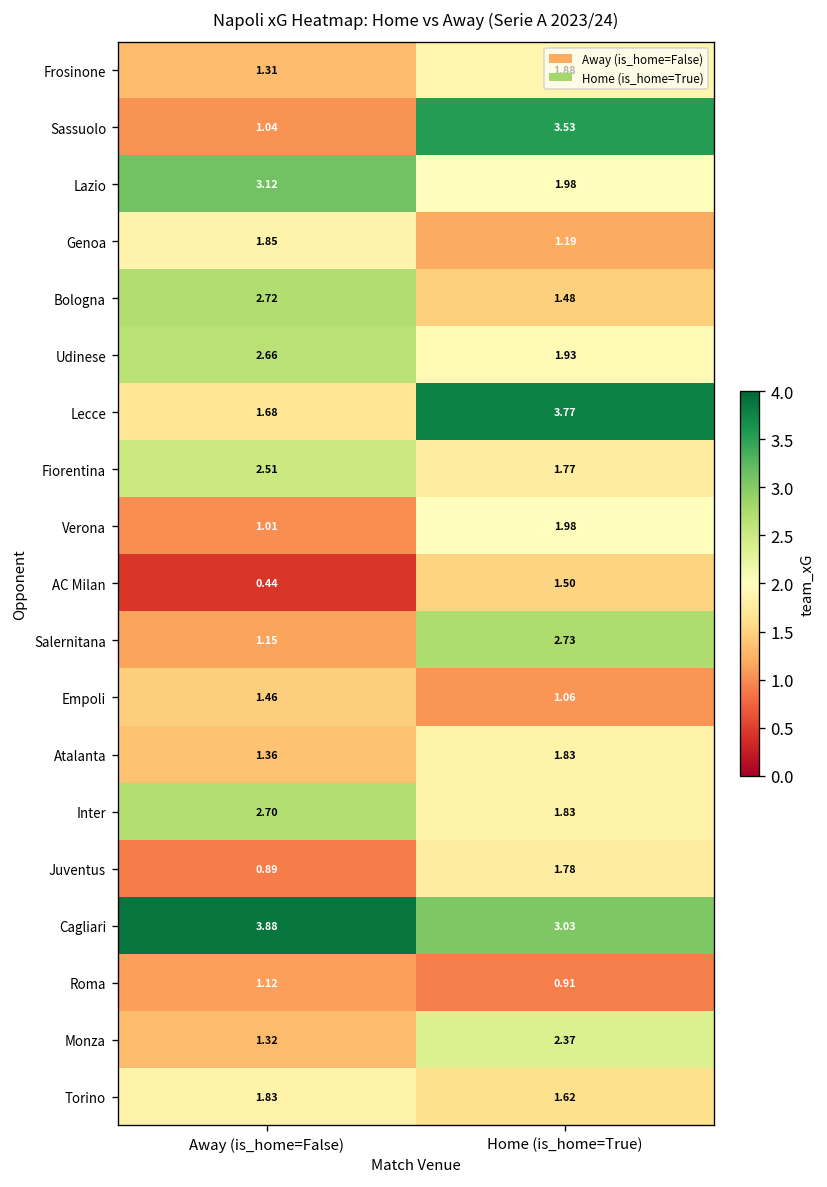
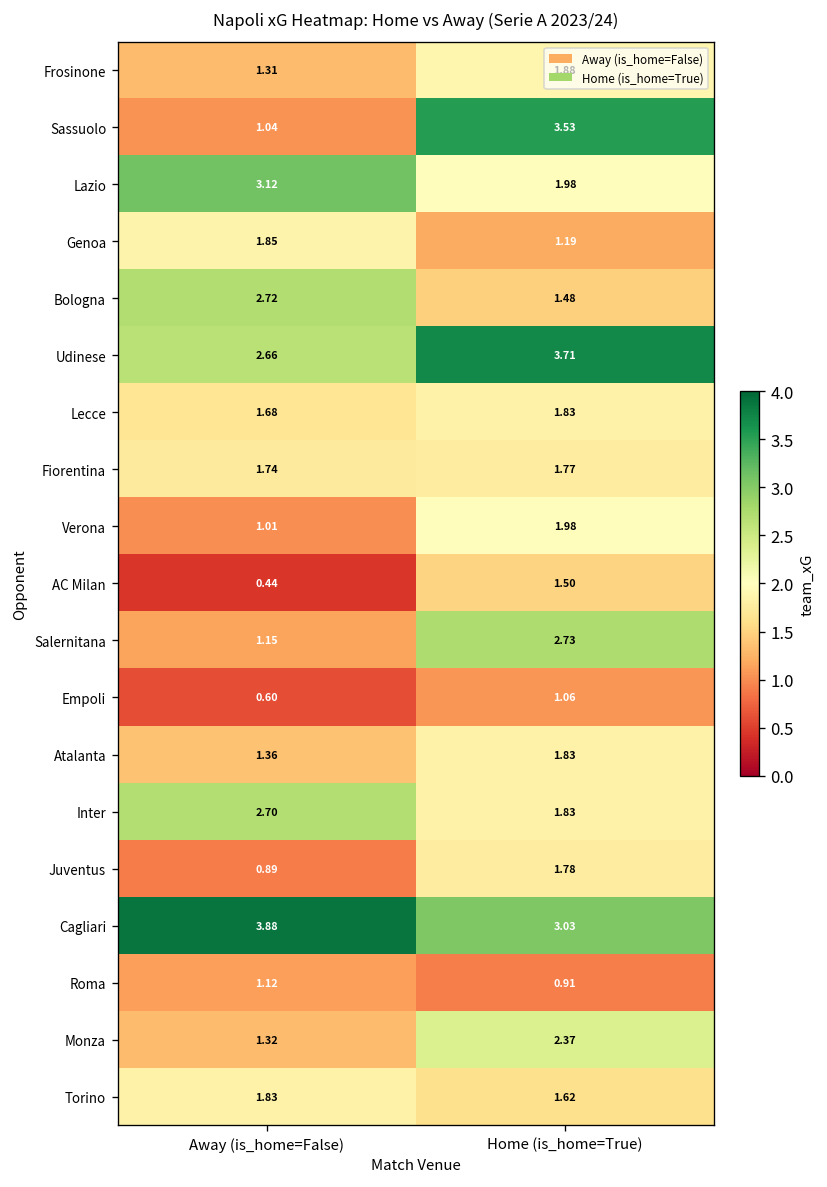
  {
    "Frosinone": {
      "Away (is_home=False)": 1.31
    },
    "Sassuolo": {
      "Away (is_home=False)": 1.04,
      "Home (is_home=True)": 3.53
    },
    "Lazio": {
      "Away (is_home=False)": 3.12,
      "Home (is_home=True)": 1.98
    },
    "Genoa": {
      "Away (is_home=False)": 1.85,
      "Home (is_home=True)": 1.19
    },
    "Bologna": {
      "Away (is_home=False)": 2.72,
      "Home (is_home=True)": 1.48
    },
    "Udinese": {
      "Away (is_home=False)": 2.66,
-     "Home (is_home=True)": 1.93
+     "Home (is_home=True)": 3.71
    },
    "Lecce": {
      "Away (is_home=False)": 1.68,
-     "Home (is_home=True)": 3.77
+     "Home (is_home=True)": 1.83
    },
    "Fiorentina": {
-     "Away (is_home=False)": 2.51,
+     "Away (is_home=False)": 1.74,
      "Home (is_home=True)": 1.77
    },
    "Verona": {
      "Away (is_home=False)": 1.01,
      "Home (is_home=True)": 1.98
    },
    "AC Milan": {
      "Away (is_home=False)": 0.44,
      "Home (is_home=True)": 1.50
    },
    "Salernitana": {
      "Away (is_home=False)": 1.15,
      "Home (is_home=True)": 2.73
    },
    "Empoli": {
-     "Away (is_home=False)": 1.46,
+     "Away (is_home=False)": 0.60,
      "Home (is_home=True)": 1.06
    },
    "Atalanta": {
      "Away (is_home=False)": 1.36,
      "Home (is_home=True)": 1.83
    },
    "Inter": {
      "Away (is_home=False)": 2.70,
      "Home (is_home=True)": 1.83
    },
    "Juventus": {
      "Away (is_home=False)": 0.89,
      "Home (is_home=True)": 1.78
    },
    "Cagliari": {
      "Away (is_home=False)": 3.88,
      "Home (is_home=True)": 3.03
    },
    "Roma": {
      "Away (is_home=False)": 1.12,
      "Home (is_home=True)": 0.91
    },
    "Monza": {
      "Away (is_home=False)": 1.32,
      "Home (is_home=True)": 2.37
    },
    "Torino": {
      "Away (is_home=False)": 1.83,
      "Home (is_home=True)": 1.62
    }
  }
